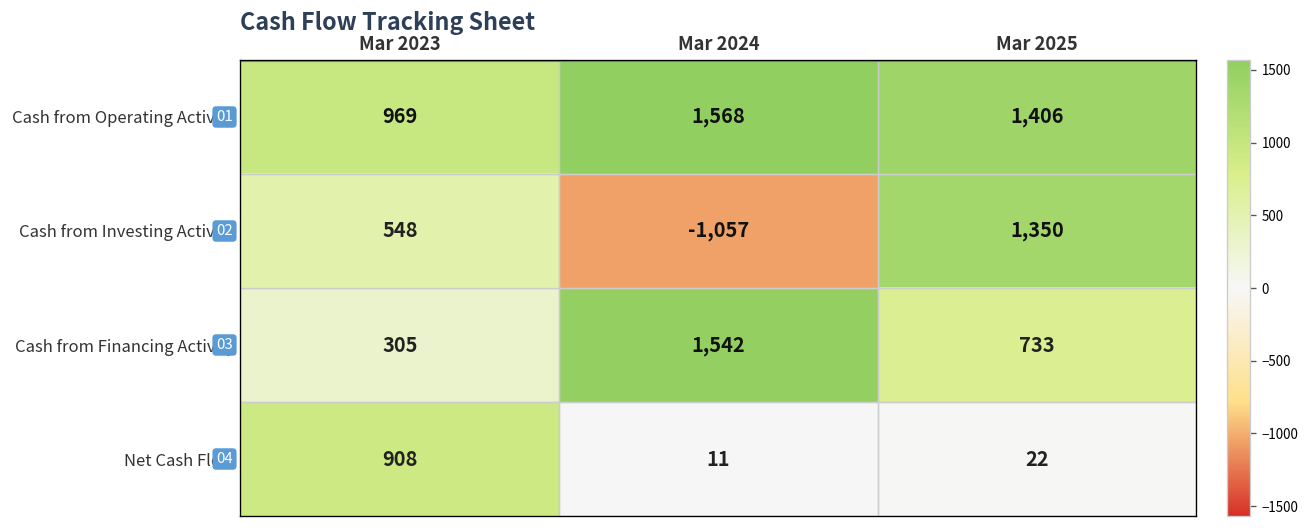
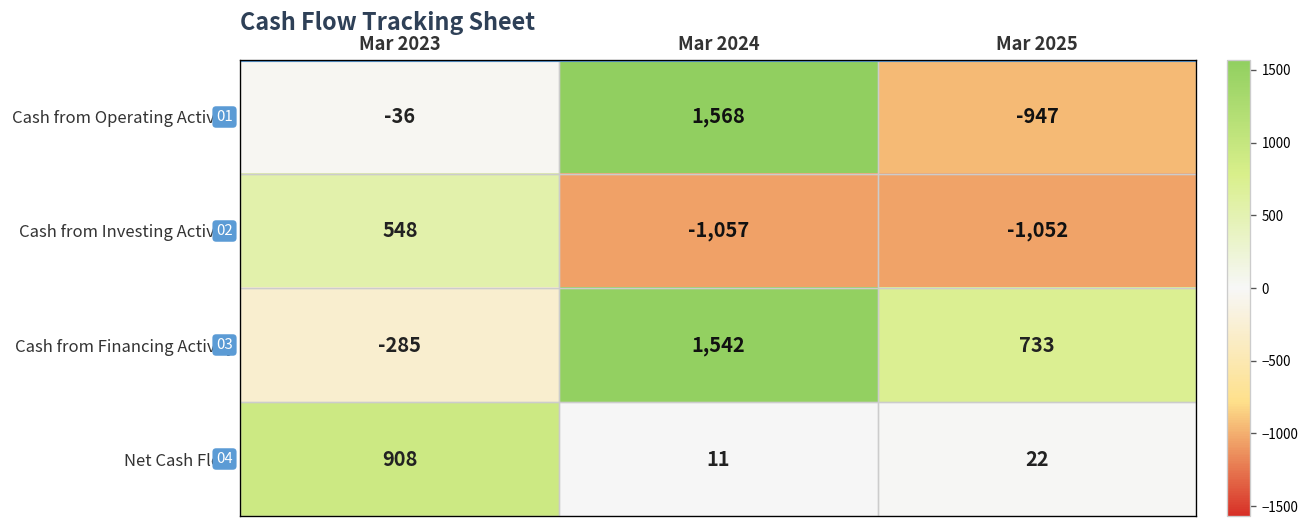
  {
    "Cash from Operating Activity": {
-     "Mar 2023": "969",
+     "Mar 2023": "-36",
      "Mar 2024": "1,568",
-     "Mar 2025": "1,406"
+     "Mar 2025": "-947"
    },
    "Cash from Investing Activity": {
      "Mar 2023": "548",
      "Mar 2024": "-1,057",
-     "Mar 2025": "1,350"
+     "Mar 2025": "-1,052"
    },
    "Cash from Financing Activity": {
-     "Mar 2023": "305",
+     "Mar 2023": "-285",
      "Mar 2024": "1,542",
      "Mar 2025": "733"
    },
    "Net Cash Flow": {
      "Mar 2023": "908",
      "Mar 2024": "11",
      "Mar 2025": "22"
    }
  }
